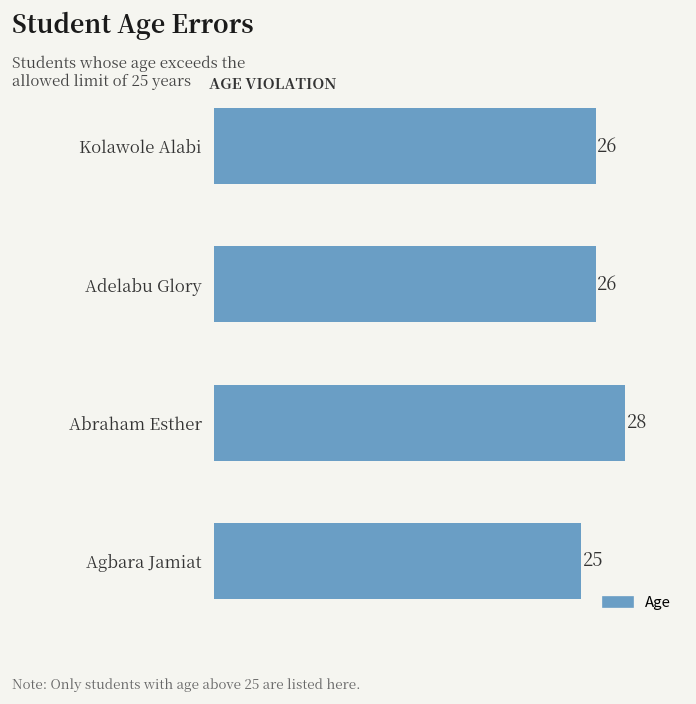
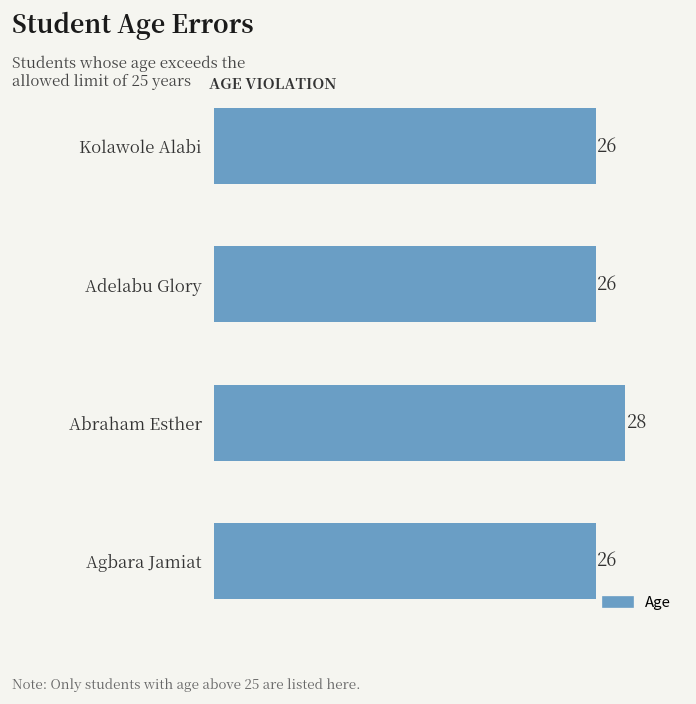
  {
    "Kolawole Alabi": 26,
    "Adelabu Glory": 26,
    "Abraham Esther": 28,
-   "Agbara Jamiat": 25
+   "Agbara Jamiat": 26
  }
